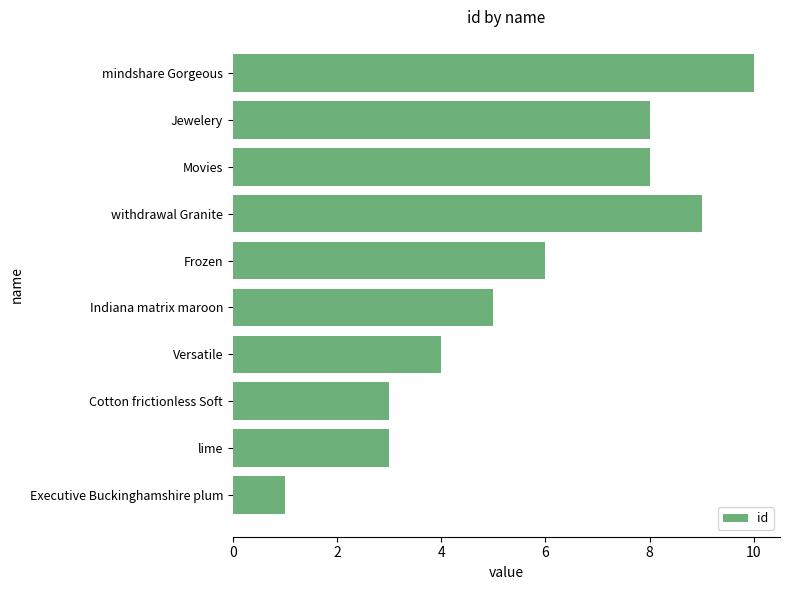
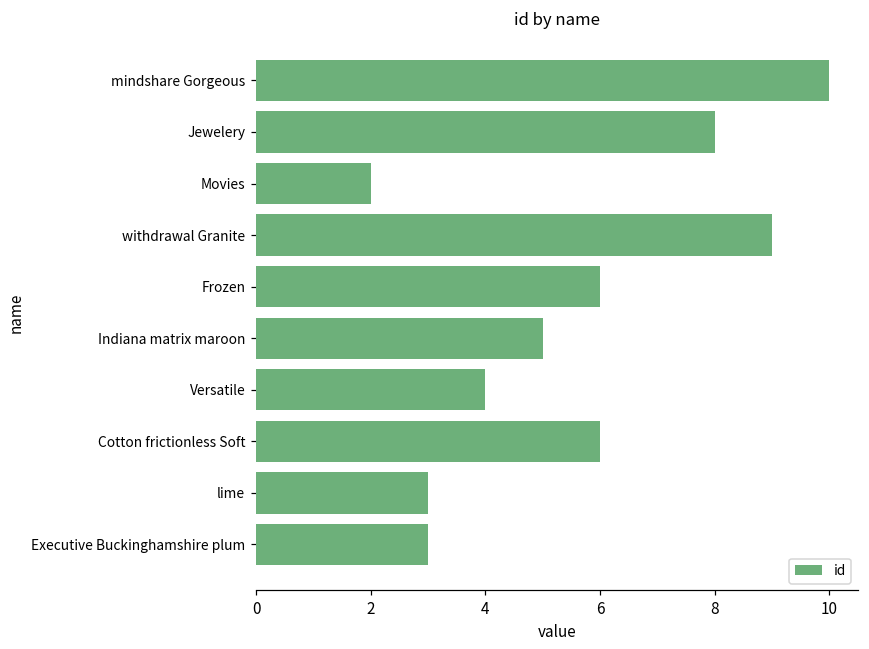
  {
    "mindshare Gorgeous": 10,
    "Jewelery": 8,
-   "Movies": 8,
+   "Movies": 2,
    "withdrawal Granite": 9,
    "Frozen": 6,
    "Indiana matrix maroon": 5,
    "Versatile": 4,
-   "Cotton frictionless Soft": 3,
+   "Cotton frictionless Soft": 6,
    "lime": 3,
-   "Executive Buckinghamshire plum": 1
+   "Executive Buckinghamshire plum": 3
  }
